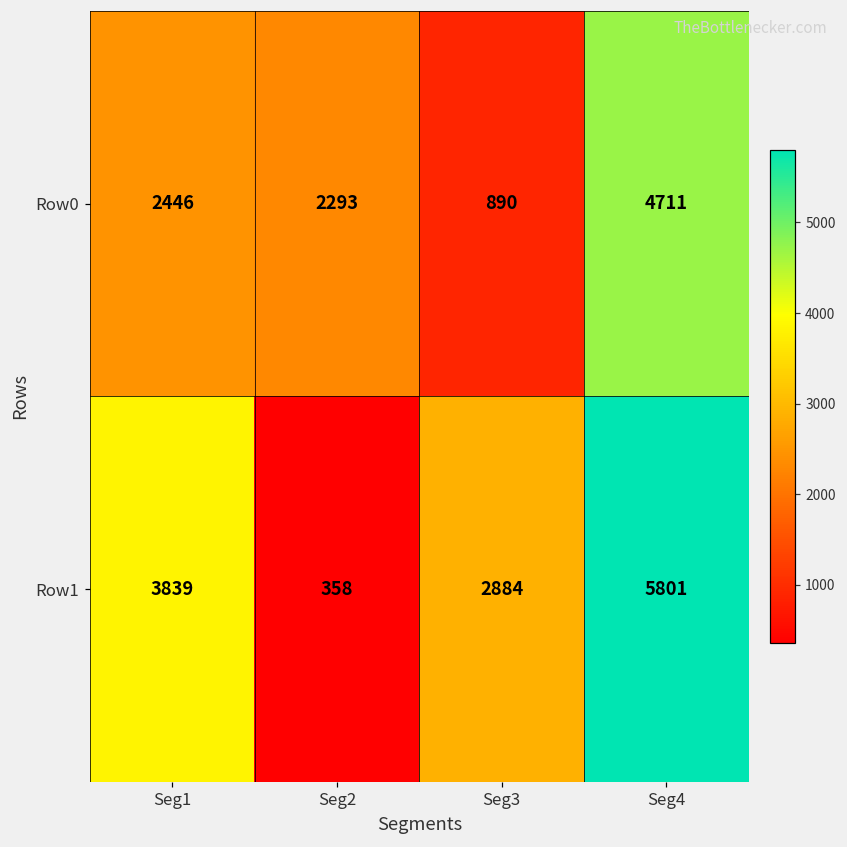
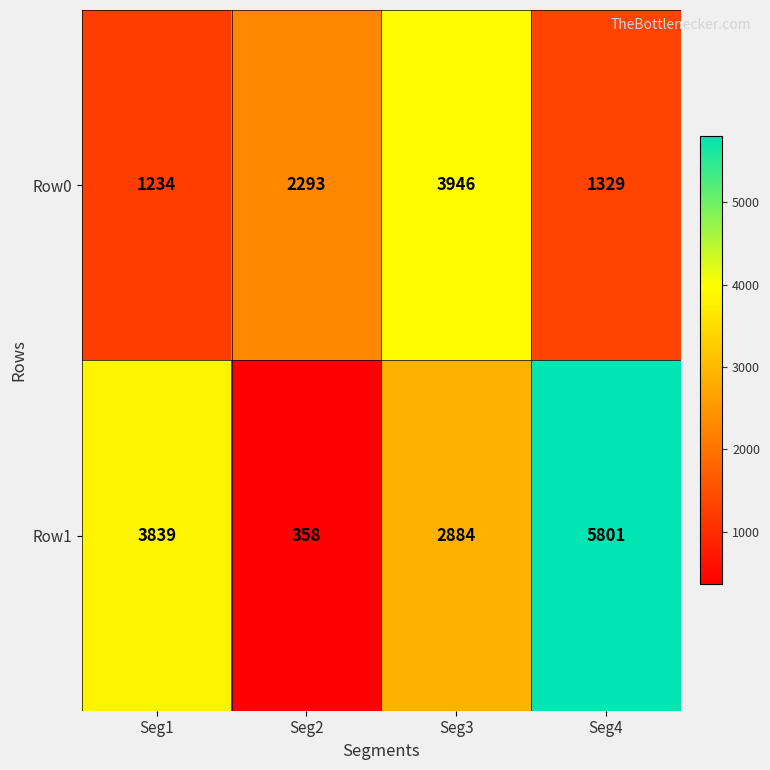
  {
    "Row0": {
-     "Seg1": 2446,
+     "Seg1": 1234,
      "Seg2": 2293,
-     "Seg3": 890,
-     "Seg4": 4711
+     "Seg3": 3946,
+     "Seg4": 1329
    },
    "Row1": {
      "Seg1": 3839,
      "Seg2": 358,
      "Seg3": 2884,
      "Seg4": 5801
    }
  }
